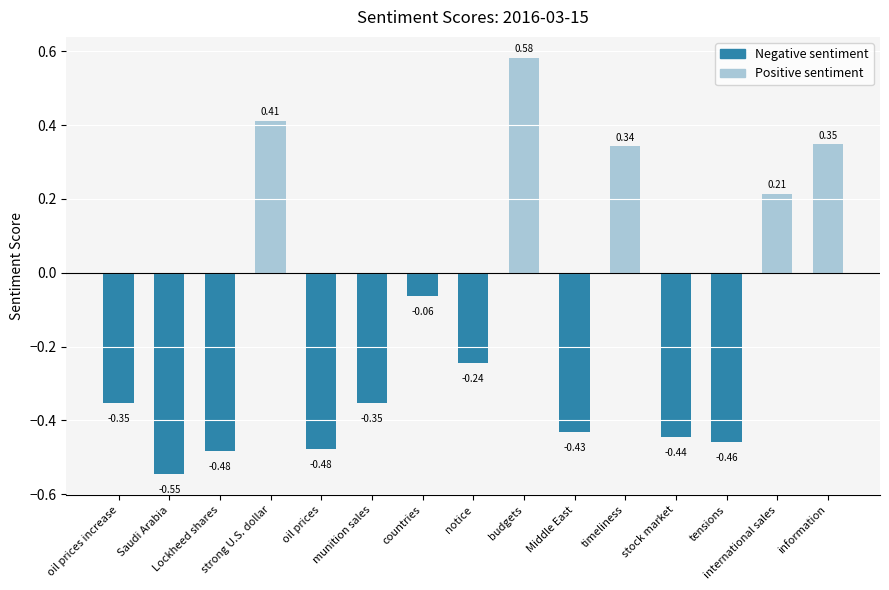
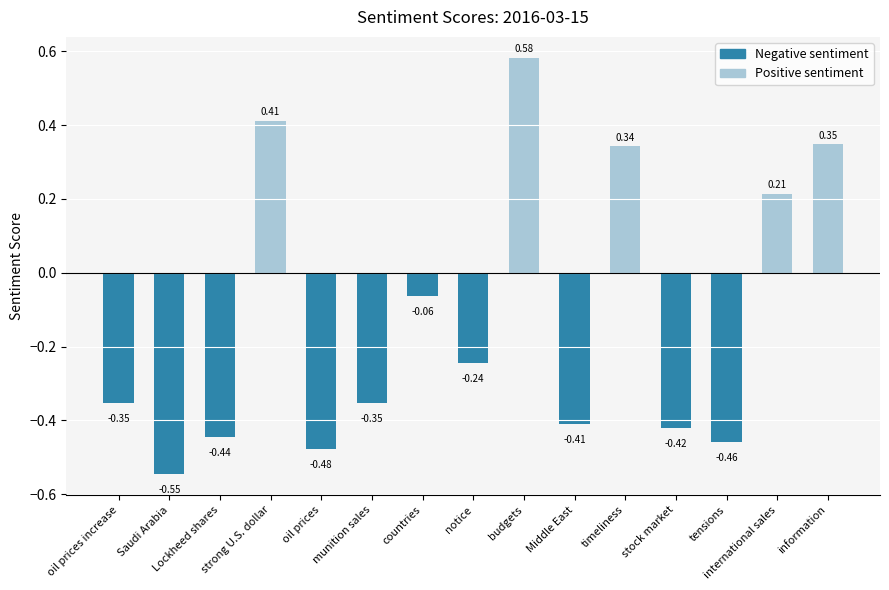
  {
    "oil prices increase": -0.35,
    "Saudi Arabia": -0.55,
-   "Lockheed shares": -0.48,
+   "Lockheed shares": -0.44,
    "strong U.S. dollar": 0.41,
    "oil prices": -0.48,
    "munition sales": -0.35,
    "countries": -0.06,
    "notice": -0.24,
    "budgets": 0.58,
-   "Middle East": -0.43,
+   "Middle East": -0.41,
    "timeliness": 0.34,
-   "stock market": -0.44,
+   "stock market": -0.42,
    "tensions": -0.46,
    "international sales": 0.21,
    "information": 0.35
  }
